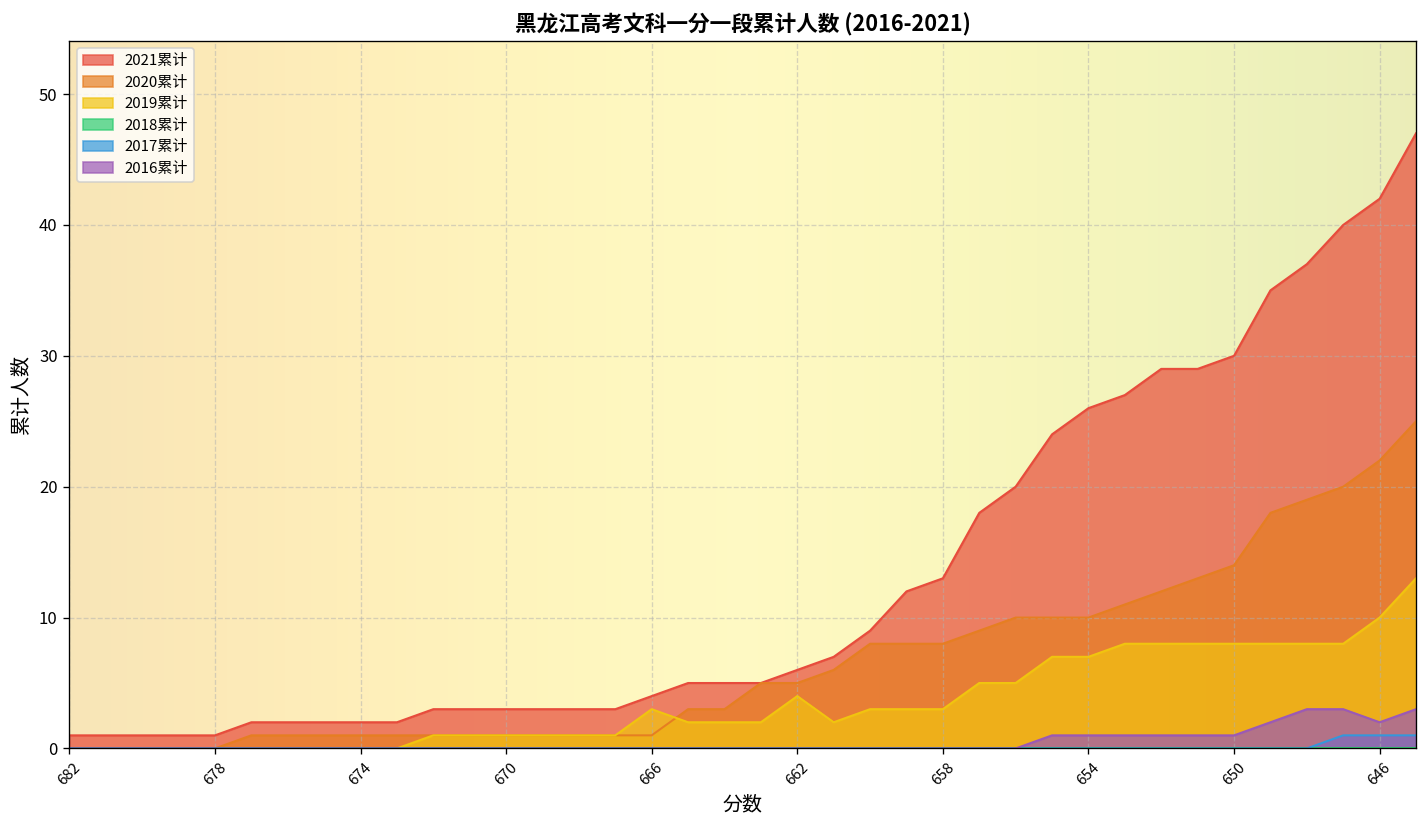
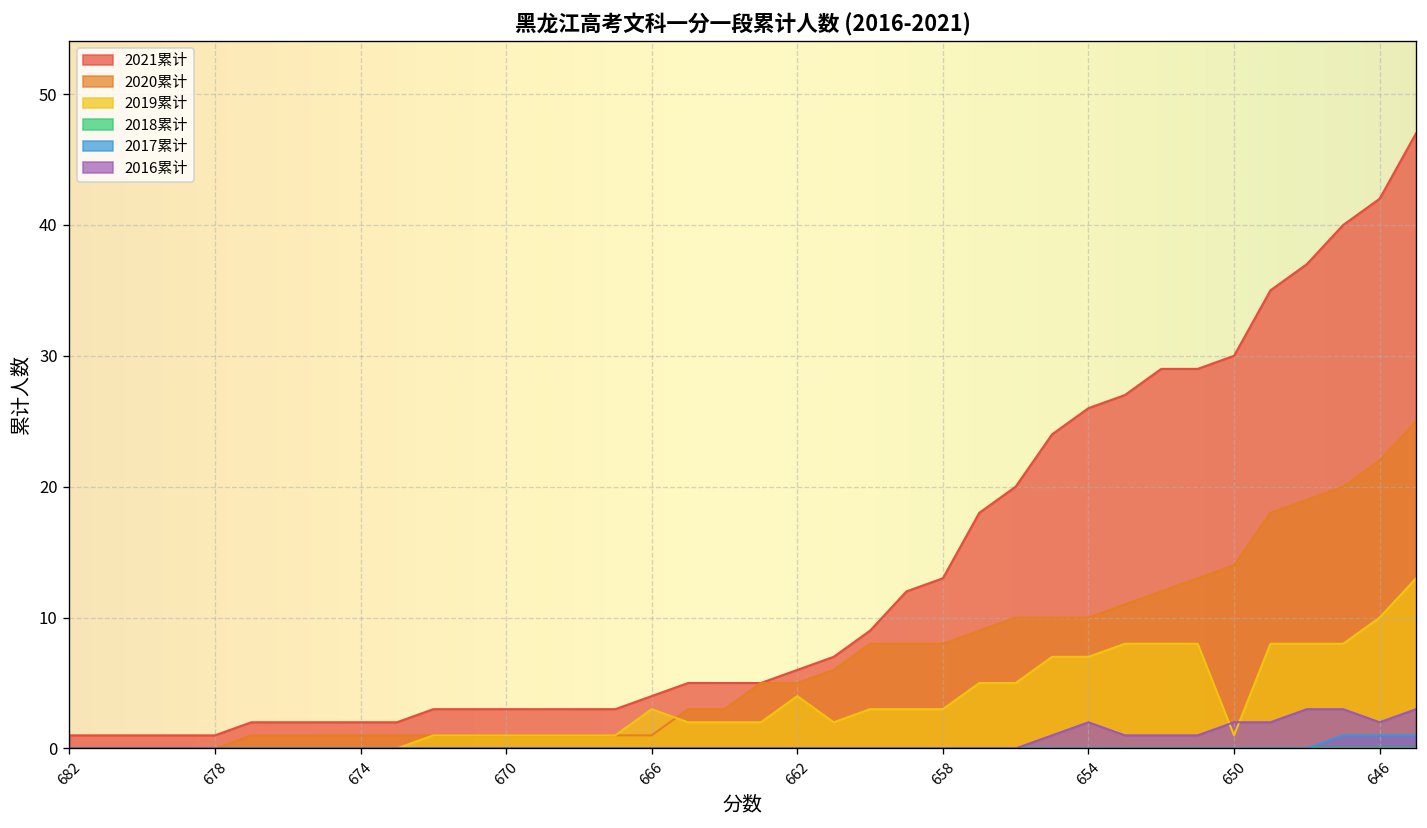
  {
    "2019累计": {
      "666": 3,
      "662": 4,
      "658": 3,
      "654": 7,
-     "650": 8,
+     "650": 1,
      "646": 10
    },
    "2018累计": {
      "646": 0
    },
    "2017累计": {
      "646": 1
    },
    "2016累计": {
-     "654": 1,
-     "650": 1,
+     "654": 2,
+     "650": 2,
      "646": 2
    }
  }
